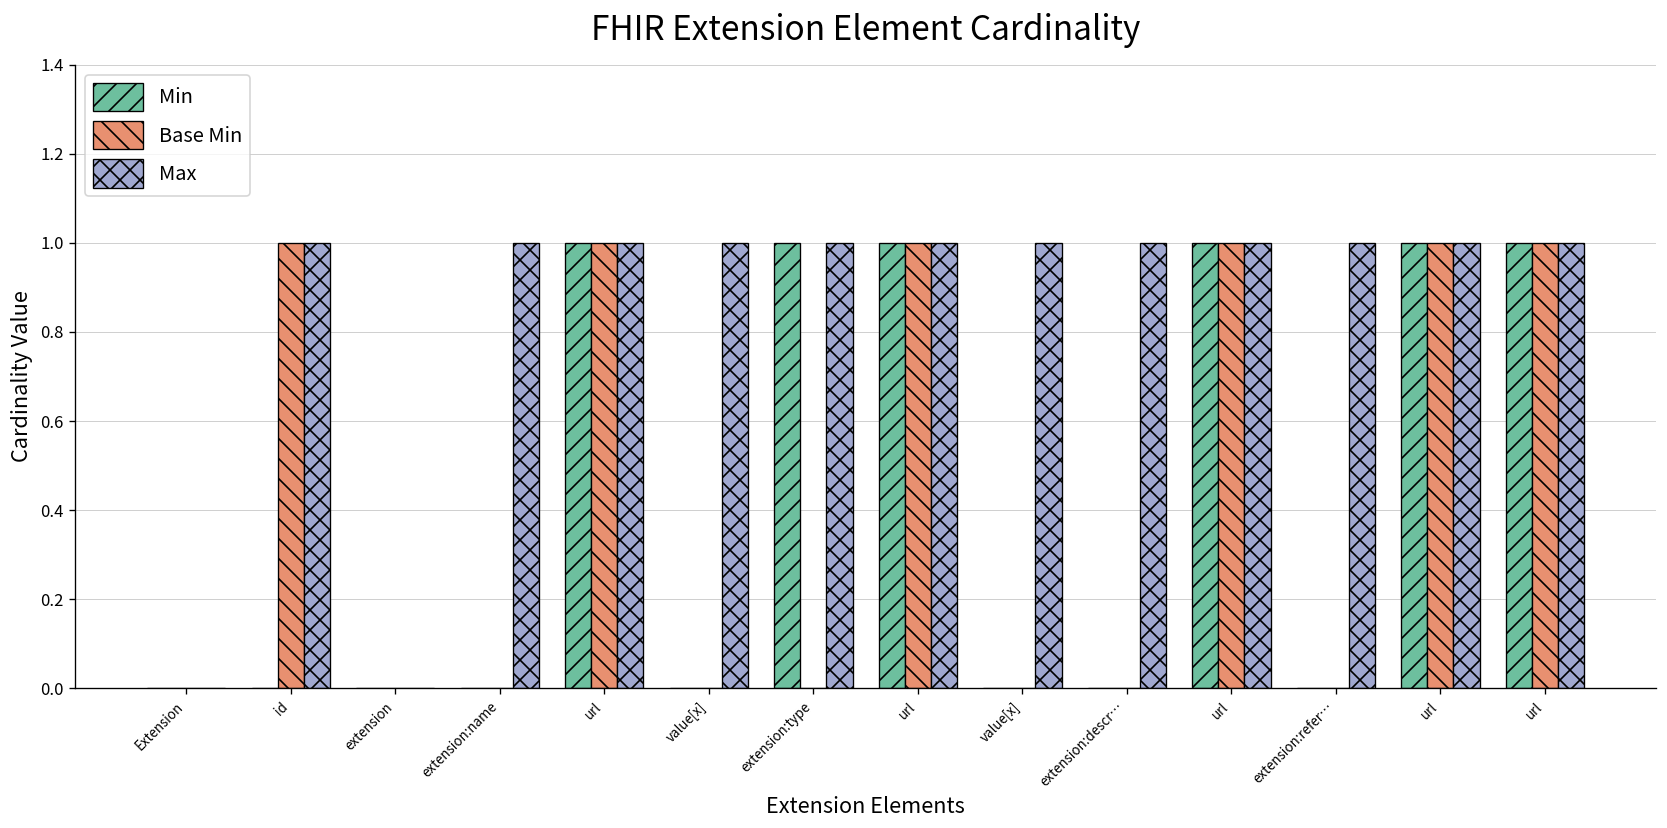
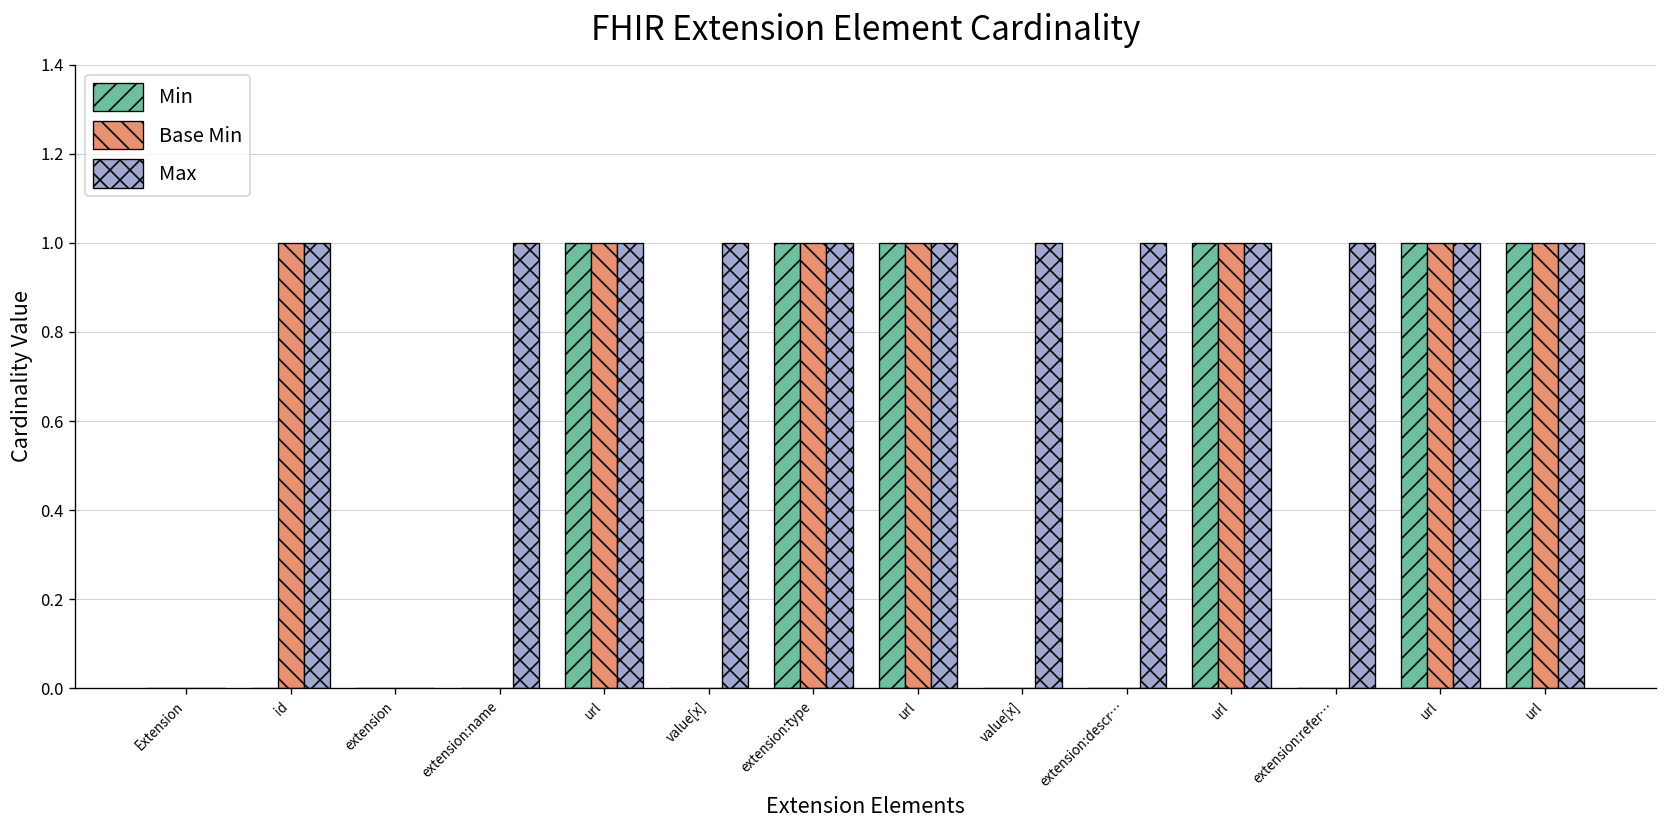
  {
    "Min": {
      "Extension": 0,
      "id": 0,
      "extension": 0,
      "extension:name": 0,
      "extension:type": 1,
      "extension:descr…": 0,
      "extension:refer…": 0
    },
    "Base Min": {
      "Extension": 0,
      "id": 1,
      "extension": 0,
      "extension:name": 0,
-     "extension:type": 0,
+     "extension:type": 1,
      "extension:descr…": 0,
      "extension:refer…": 0
    },
    "Max": {
      "Extension": 0,
      "id": 1,
      "extension": 0,
      "extension:name": 1,
      "extension:type": 1,
      "extension:descr…": 1,
      "extension:refer…": 1
    }
  }
